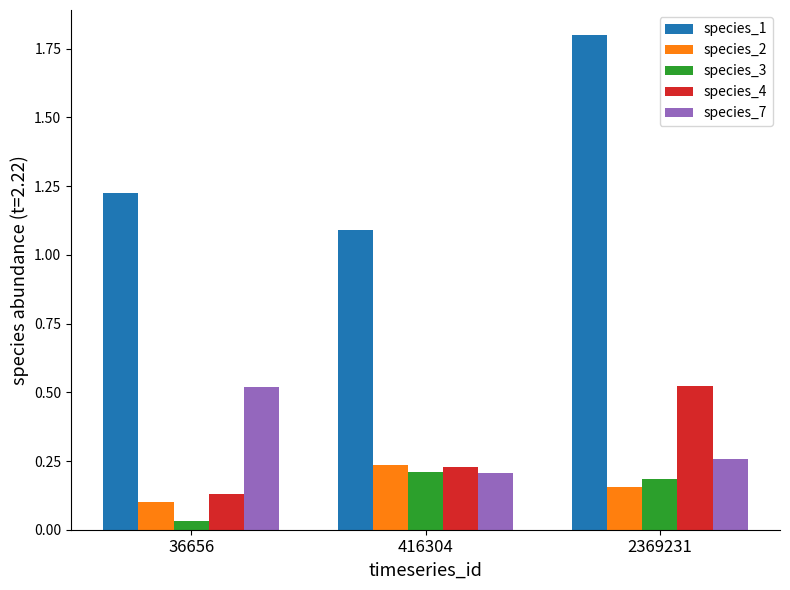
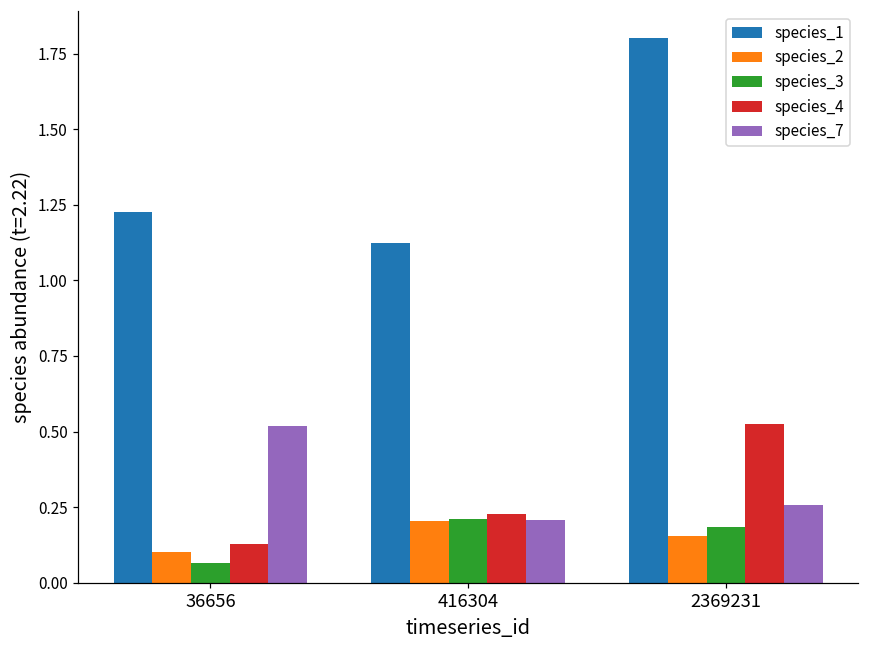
  {
    "species_1": {
      "36656": 1.23,
-     "416304": 1.09,
+     "416304": 1.12,
      "2369231": 1.80
    },
    "species_2": {
      "36656": 0.10,
-     "416304": 0.24,
+     "416304": 0.20,
      "2369231": 0.15
    },
    "species_3": {
-     "36656": 0.03,
+     "36656": 0.06,
      "416304": 0.21,
      "2369231": 0.19
    },
    "species_4": {
      "36656": 0.13,
      "416304": 0.23,
      "2369231": 0.52
    },
    "species_7": {
      "36656": 0.52,
      "416304": 0.21,
      "2369231": 0.26
    }
  }
